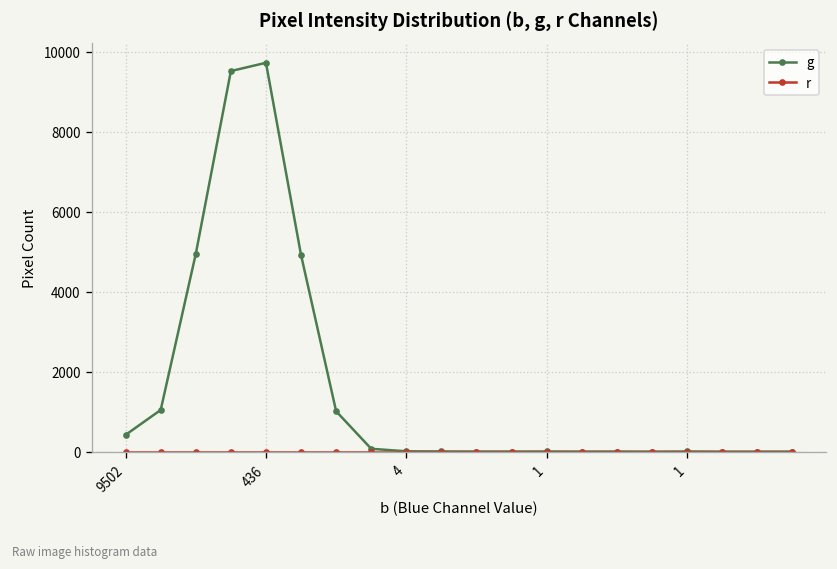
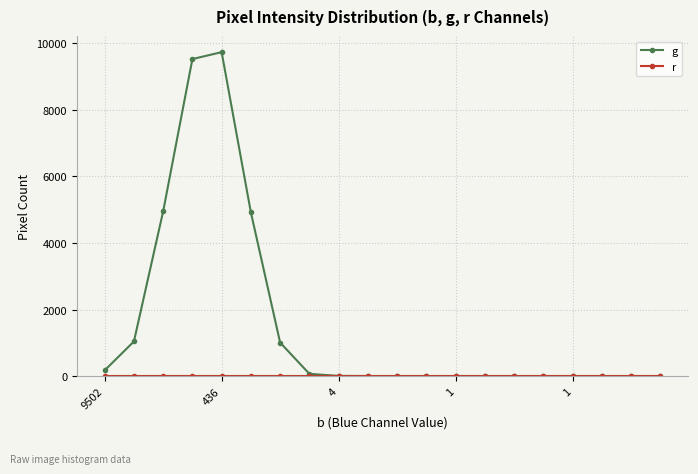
  {
    "g": {
-     "9502": 400,
+     "9502": 200,
      "436": 9700
    },
    "r": {
      "9502": 0,
      "436": 0
    }
  }
